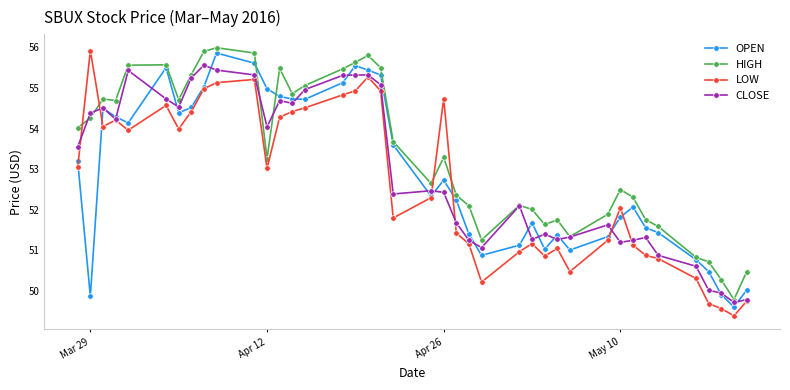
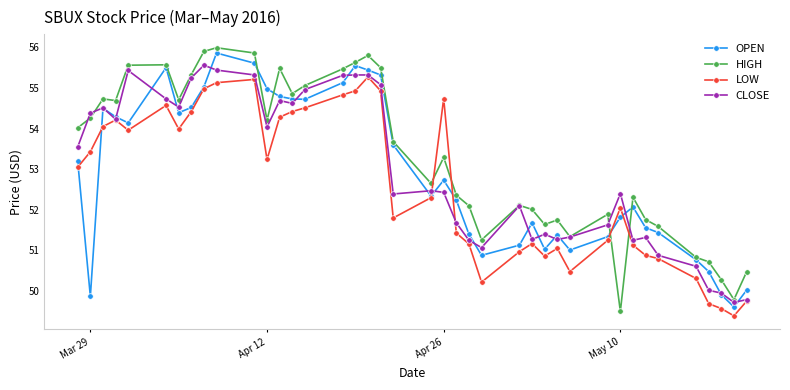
  {
    "OPEN": {
      "Mar 29": 49.9,
      "Apr 12": 55.0,
      "Apr 26": 52.7,
      "May 10": 51.8
    },
    "HIGH": {
      "Mar 29": 54.3,
-     "Apr 12": 53.3,
+     "Apr 12": 54.2,
      "Apr 26": 53.3,
-     "May 10": 52.5
+     "May 10": 49.5
    },
    "LOW": {
-     "Mar 29": 55.9,
-     "Apr 12": 53.0,
+     "Mar 29": 53.4,
+     "Apr 12": 53.2,
      "Apr 26": 54.7,
      "May 10": 52.1
    },
    "CLOSE": {
      "Mar 29": 54.4,
      "Apr 12": 54.0,
      "Apr 26": 52.4,
-     "May 10": 51.2
+     "May 10": 52.4
    }
  }
